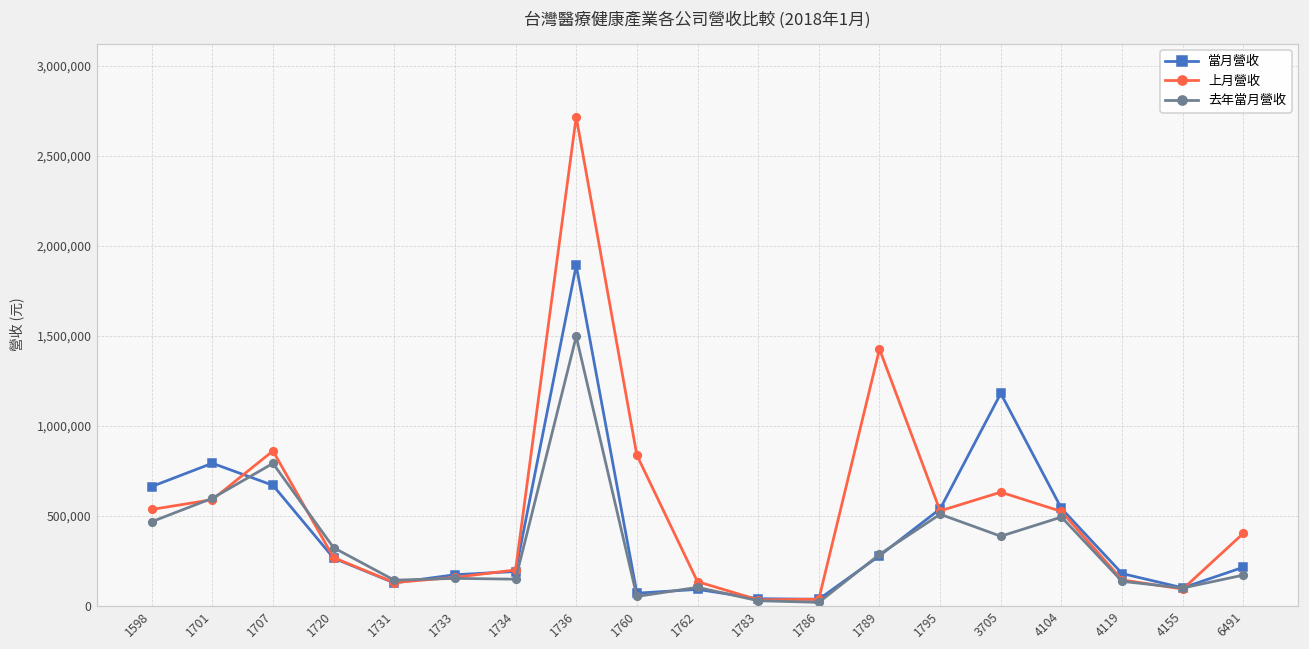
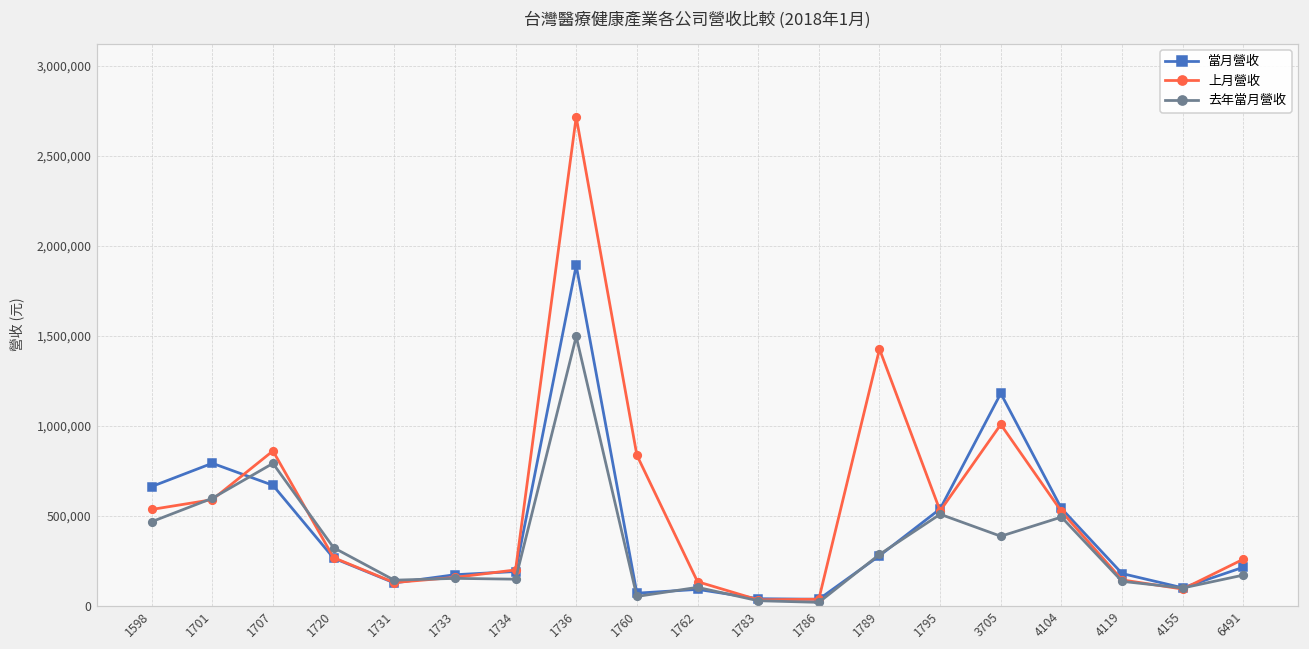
  {
    "當月營收": {
      "1598": "660,000",
      "1701": "790,000",
      "1707": "670,000",
      "1736": "1,890,000",
      "1760": "70,000",
      "3705": "1,180,000",
      "4104": "540,000",
      "4119": "180,000",
      "6491": "210,000"
    },
    "上月營收": {
      "1598": "530,000",
      "1707": "860,000",
      "1736": "2,720,000",
      "1760": "840,000",
      "1762": "130,000",
      "1789": "1,430,000",
-     "3705": "630,000",
+     "3705": "1,010,000",
      "4104": "520,000",
-     "6491": "400,000"
+     "6491": "260,000"
    },
    "去年當月營收": {
      "1598": "470,000",
      "1707": "790,000",
      "1720": "320,000",
      "1734": "150,000",
      "1736": "1,500,000",
      "1760": "50,000",
      "1786": "20,000",
      "1795": "510,000",
      "3705": "390,000",
      "4104": "490,000",
      "6491": "170,000"
    }
  }
